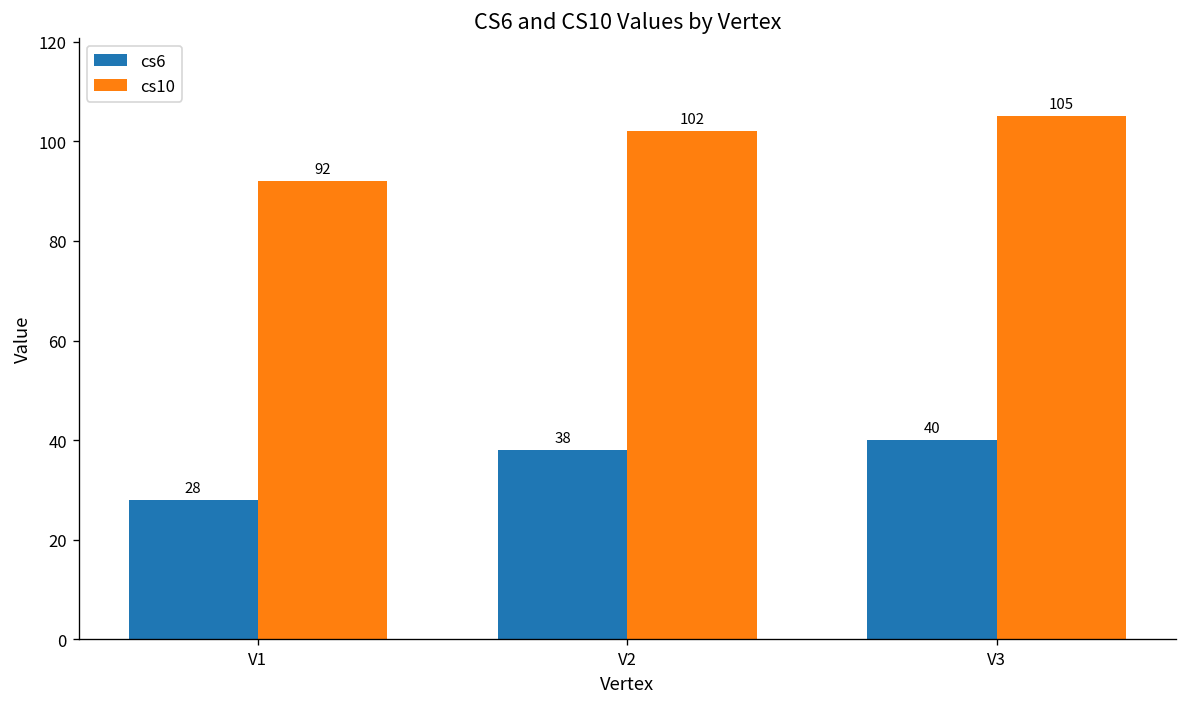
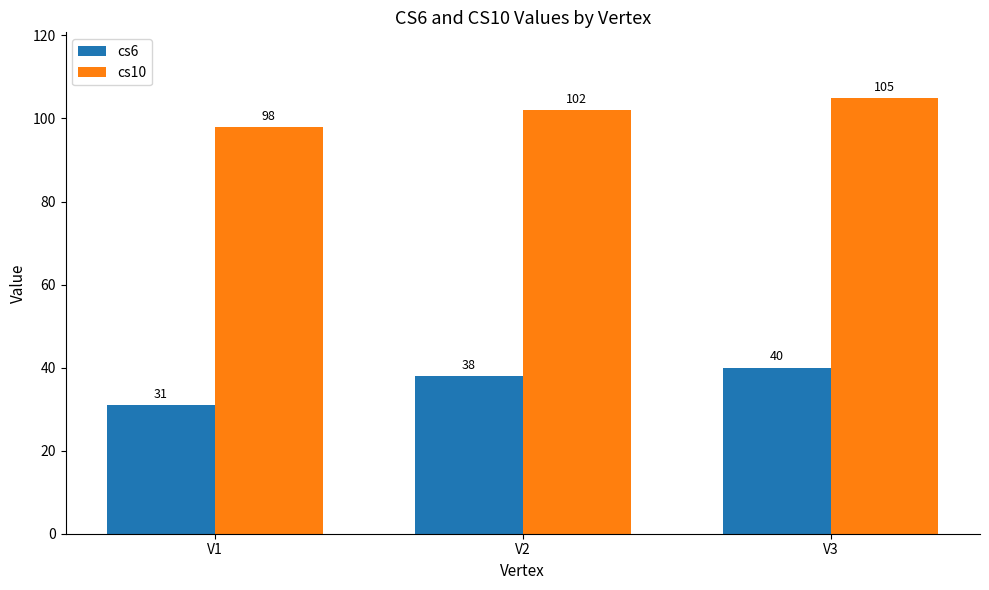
  {
    "cs6": {
-     "V1": 28,
+     "V1": 31,
      "V2": 38,
      "V3": 40
    },
    "cs10": {
-     "V1": 92,
+     "V1": 98,
      "V2": 102,
      "V3": 105
    }
  }
